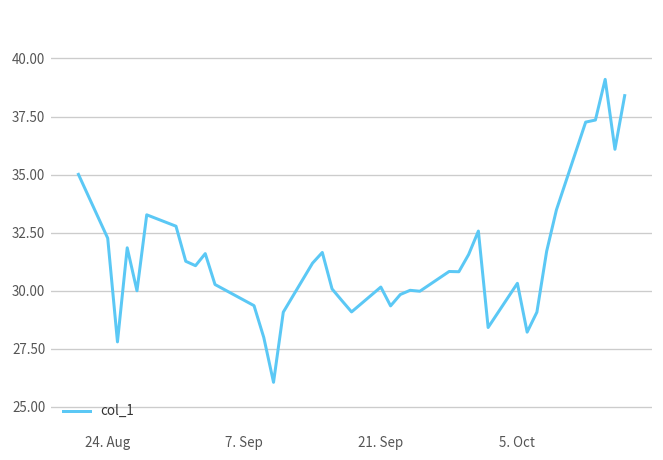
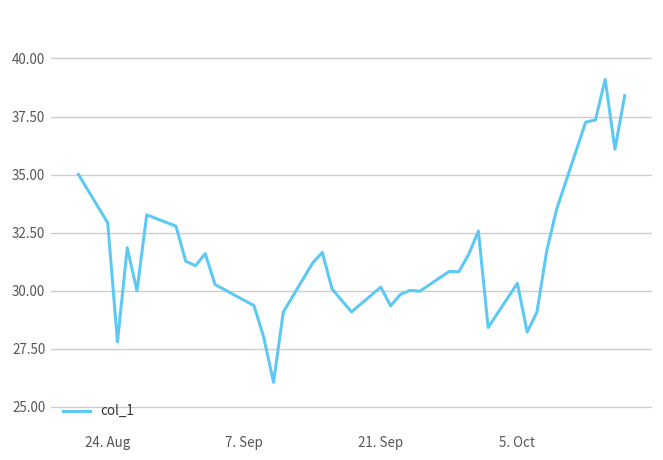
  {
-   "24. Aug": 32.3,
+   "24. Aug": 32.9,
    "21. Sep": 30.2,
    "5. Oct": 30.3
  }
